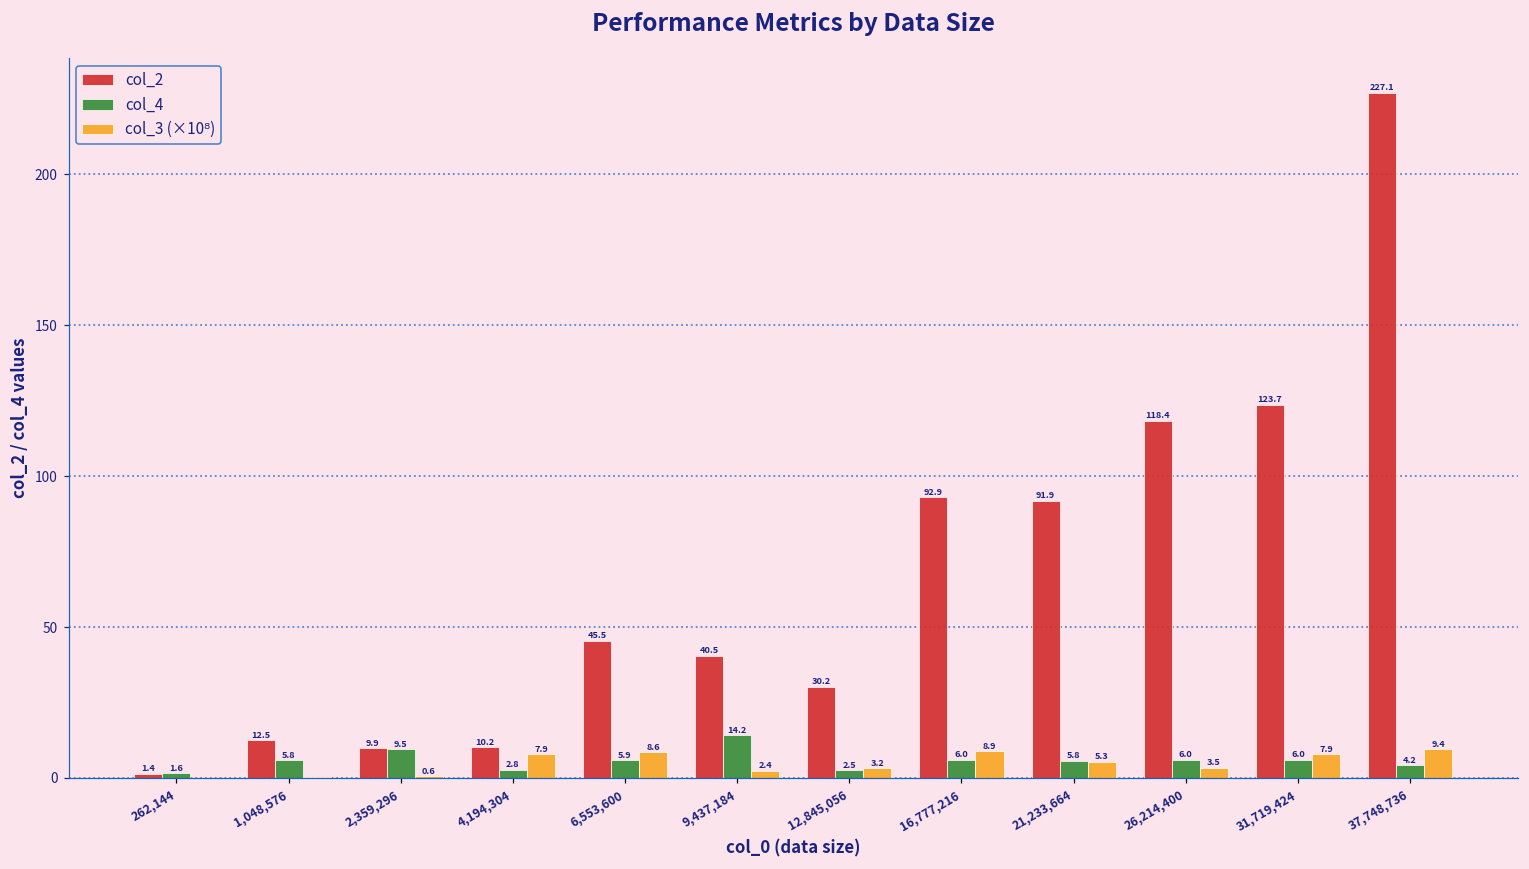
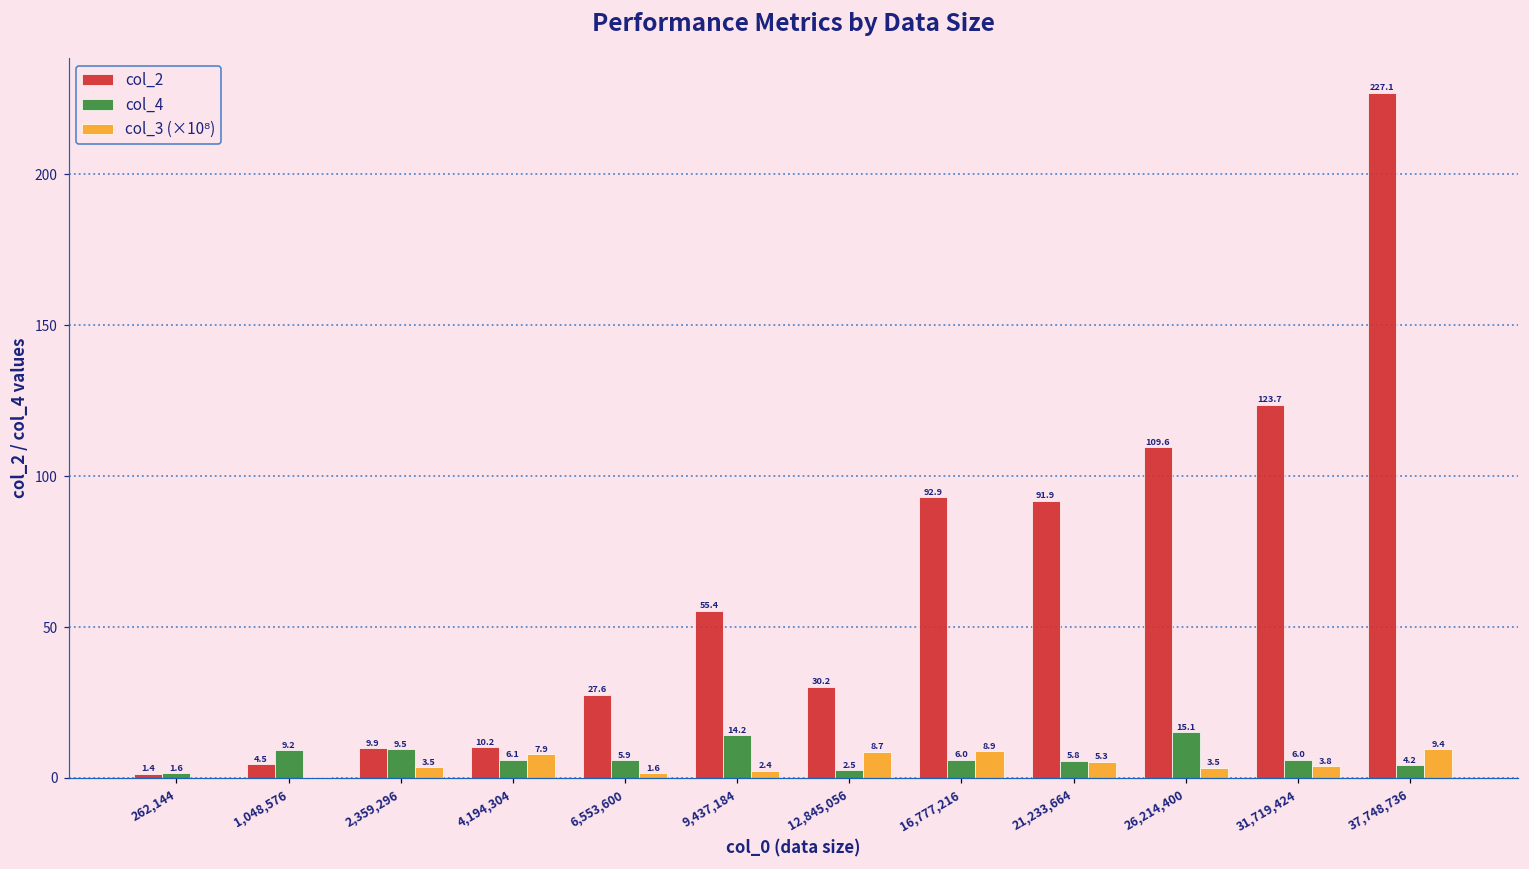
  {
    "col_2": {
      "262,144": 1.4,
-     "1,048,576": 12.5,
+     "1,048,576": 4.5,
      "2,359,296": 9.9,
      "4,194,304": 10.2,
-     "6,553,600": 45.5,
-     "9,437,184": 40.5,
+     "6,553,600": 27.6,
+     "9,437,184": 55.4,
      "12,845,056": 30.2,
      "16,777,216": 92.9,
      "21,233,664": 91.9,
-     "26,214,400": 118.4,
+     "26,214,400": 109.6,
      "31,719,424": 123.7,
      "37,748,736": 227.1
    },
    "col_4": {
      "262,144": 1.6,
-     "1,048,576": 5.8,
+     "1,048,576": 9.2,
      "2,359,296": 9.5,
-     "4,194,304": 2.8,
+     "4,194,304": 6.1,
      "6,553,600": 5.9,
      "9,437,184": 14.2,
      "12,845,056": 2.5,
      "16,777,216": 6.0,
      "21,233,664": 5.8,
-     "26,214,400": 6.0,
+     "26,214,400": 15.1,
      "31,719,424": 6.0,
      "37,748,736": 4.2
    },
    "col_3 (×10⁸)": {
-     "2,359,296": 0.6,
+     "2,359,296": 3.5,
      "4,194,304": 7.9,
-     "6,553,600": 8.6,
+     "6,553,600": 1.6,
      "9,437,184": 2.4,
-     "12,845,056": 3.2,
+     "12,845,056": 8.7,
      "16,777,216": 8.9,
      "21,233,664": 5.3,
      "26,214,400": 3.5,
-     "31,719,424": 7.9,
+     "31,719,424": 3.8,
      "37,748,736": 9.4
    }
  }
